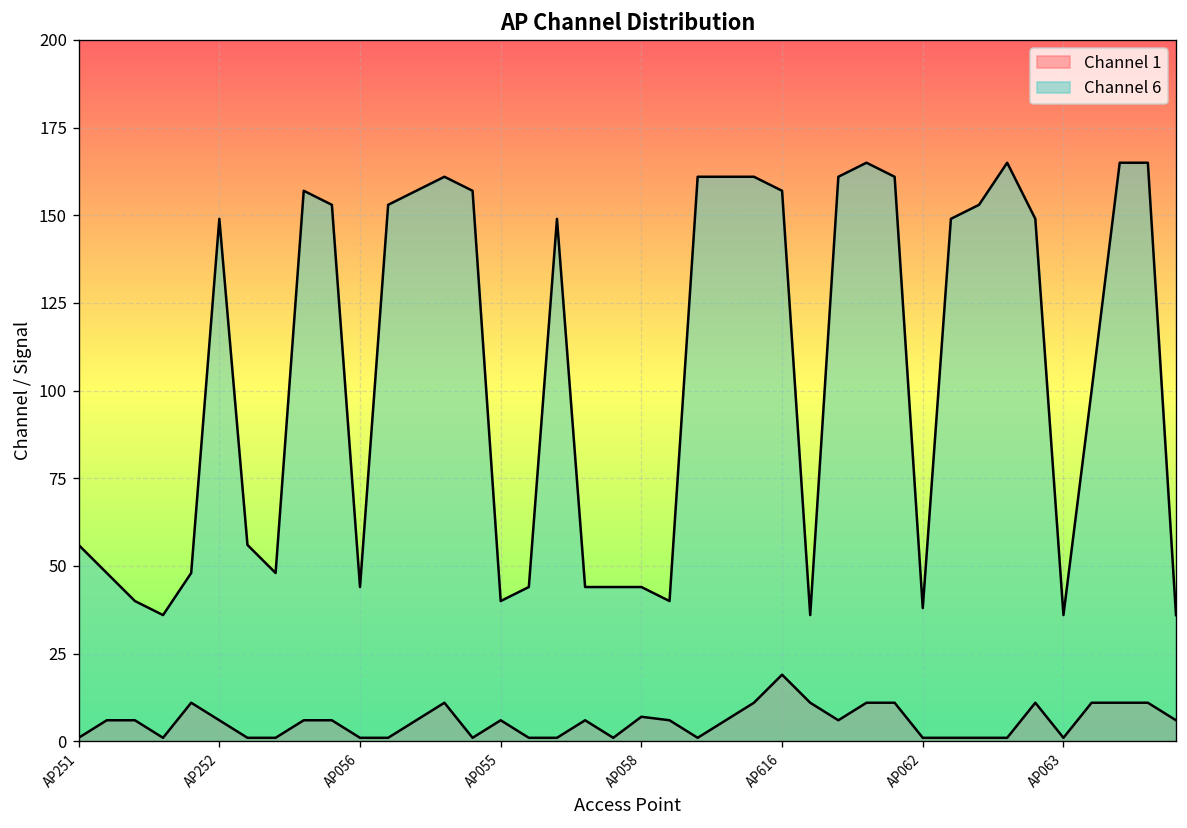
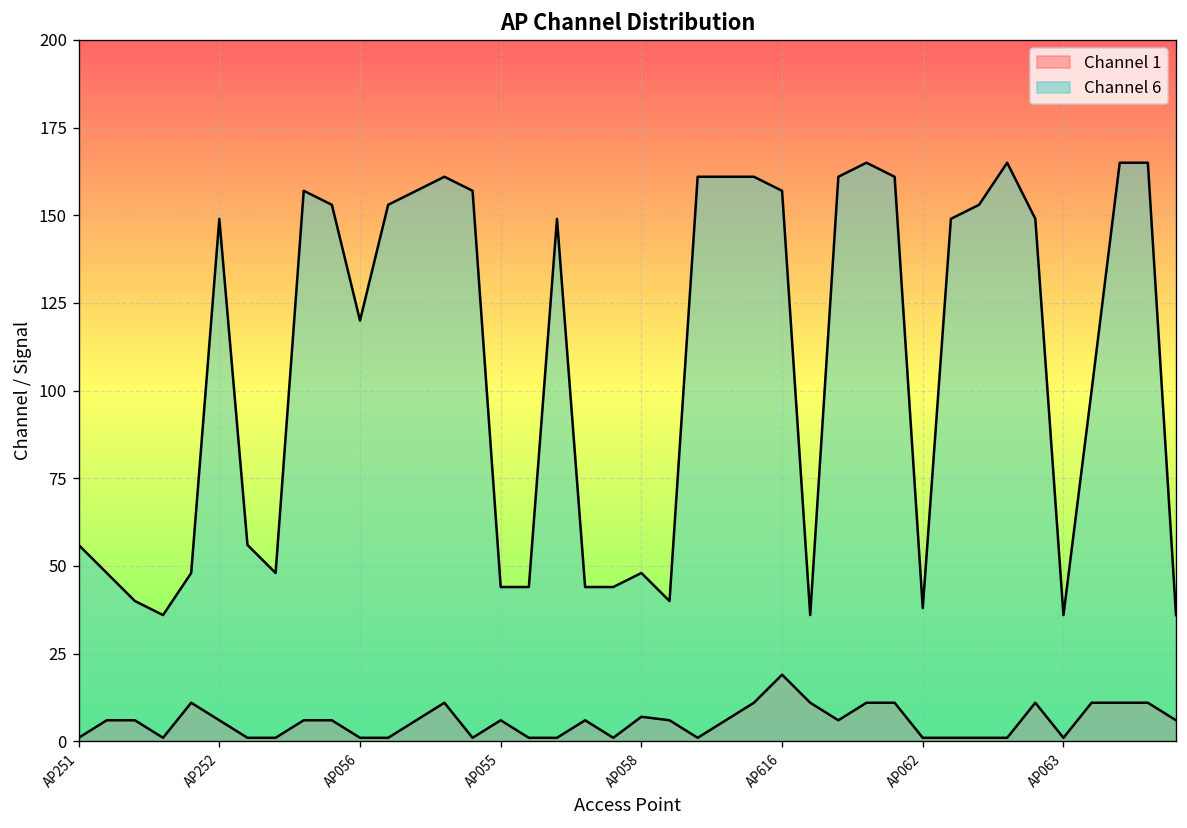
  {
    "Channel 1": {
      "AP251": 1,
      "AP252": 6,
      "AP056": 1,
      "AP055": 6,
      "AP058": 7,
      "AP616": 19,
      "AP062": 1,
      "AP063": 1
    },
    "Channel 6": {
      "AP251": 56,
      "AP252": 149,
-     "AP056": 44,
-     "AP055": 40,
-     "AP058": 44,
+     "AP056": 120,
+     "AP055": 44,
+     "AP058": 48,
      "AP616": 157,
      "AP062": 38,
      "AP063": 36
    }
  }
